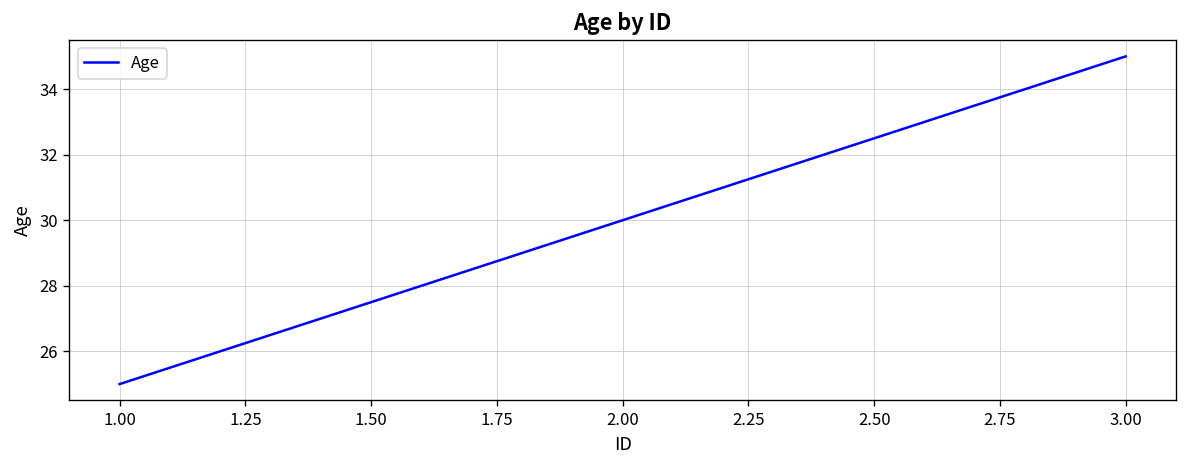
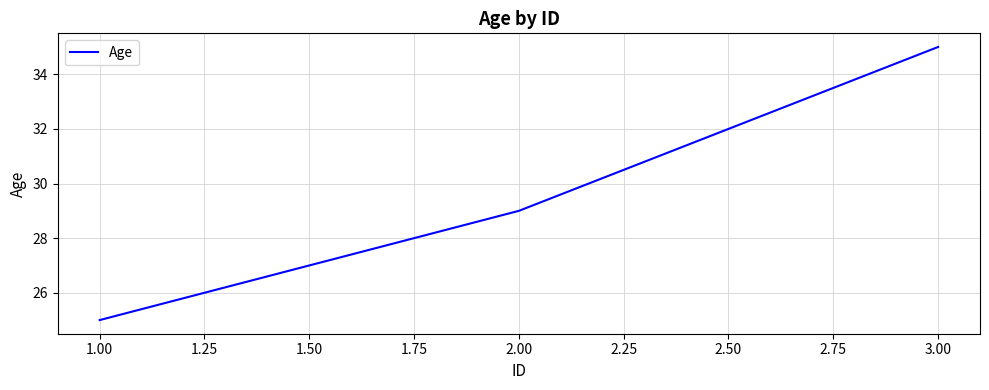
  {
    "1.00": 25,
-   "2.00": 30,
+   "2.00": 29,
    "3.00": 35
  }
